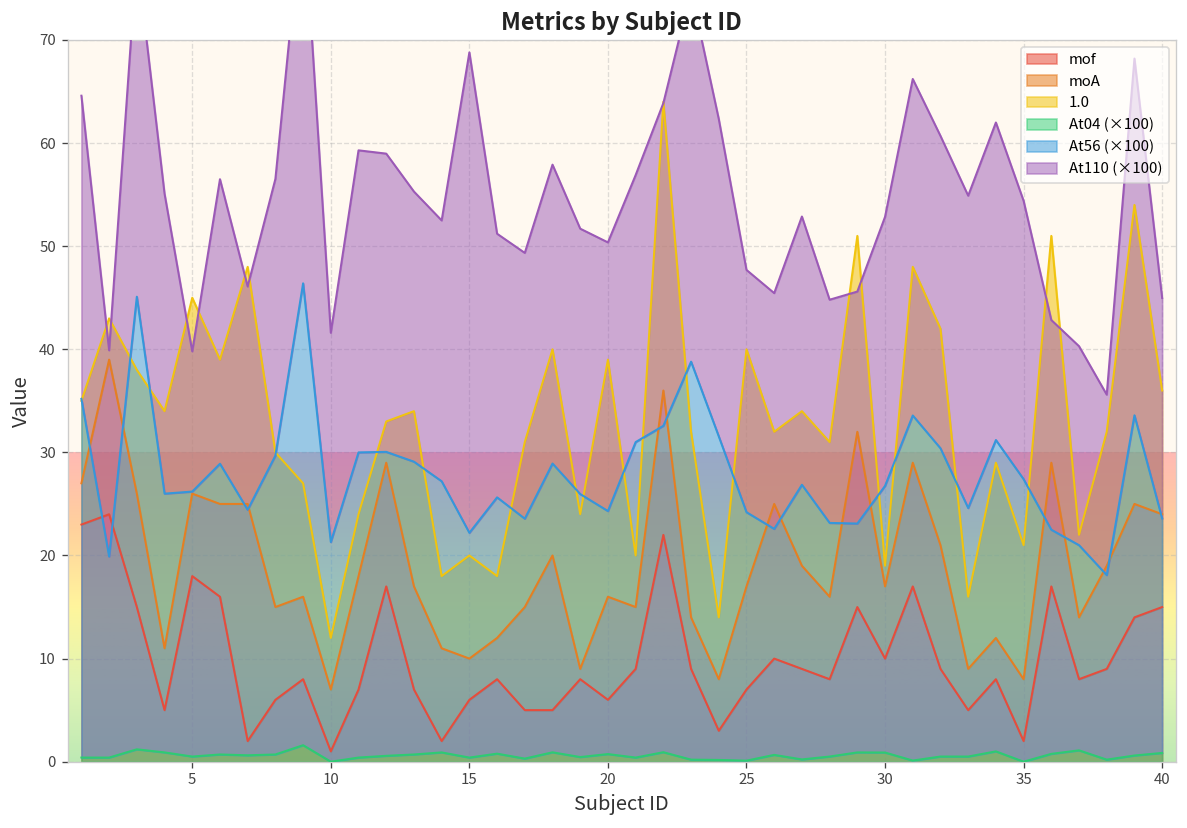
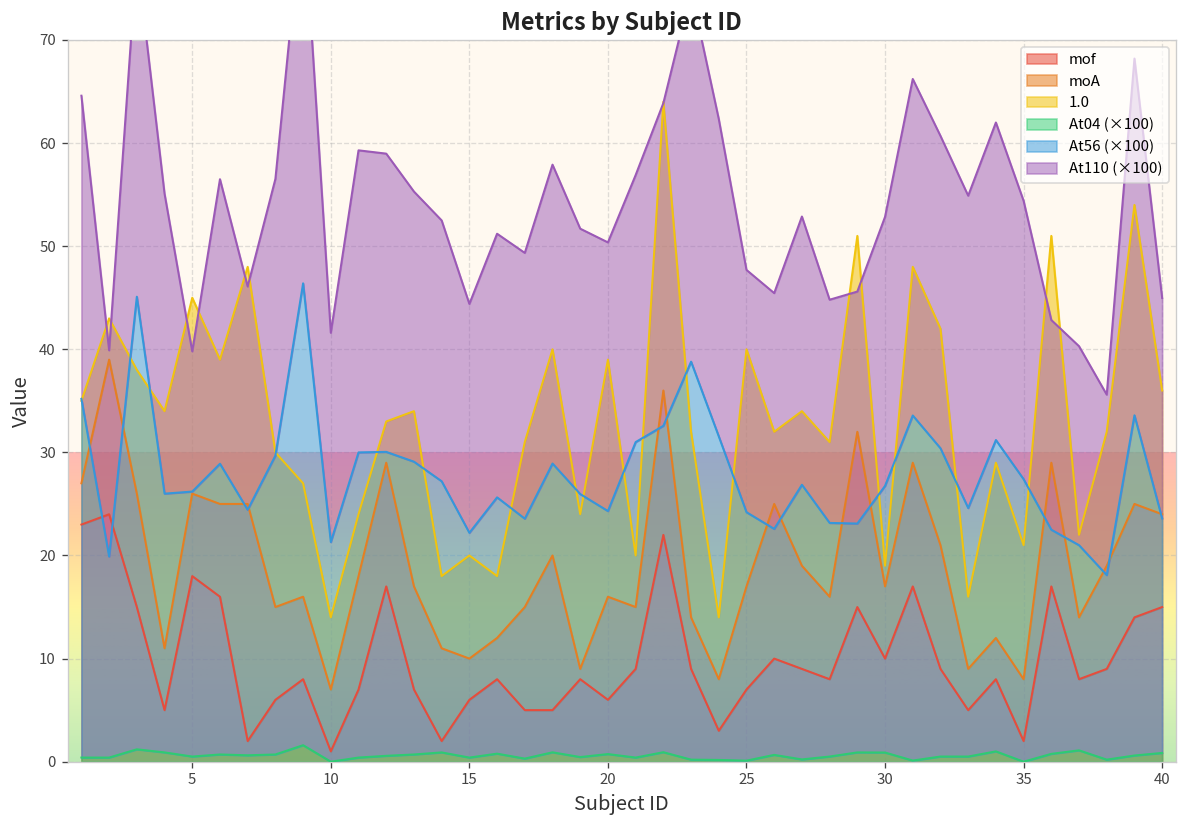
  {
    "1.0": {
      "5": 19,
-     "10": 5,
+     "10": 7,
      "15": 10,
      "20": 23,
      "25": 23,
      "30": 2,
      "35": 13,
      "40": 12
    },
    "At04 (×100)": {
      "5": 1,
      "10": 0,
      "15": 0,
      "20": 1,
      "25": 0,
      "30": 1,
      "35": 0,
      "40": 1
    },
    "At56 (×100)": {
      "10": 21,
      "15": 22,
      "20": 24,
      "25": 24,
      "30": 26,
      "35": 27,
      "40": 23
    },
    "At110 (×100)": {
      "5": 14,
      "10": 20,
-     "15": 47,
+     "15": 22,
      "20": 26,
      "25": 24,
      "30": 26,
      "35": 27,
      "40": 21
    }
  }
